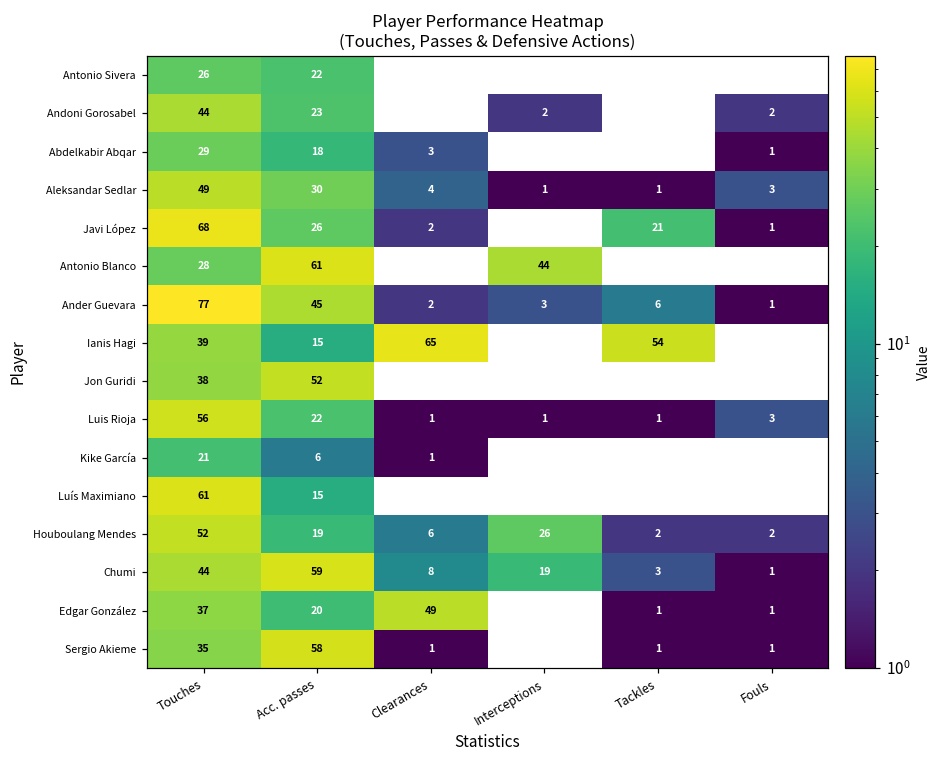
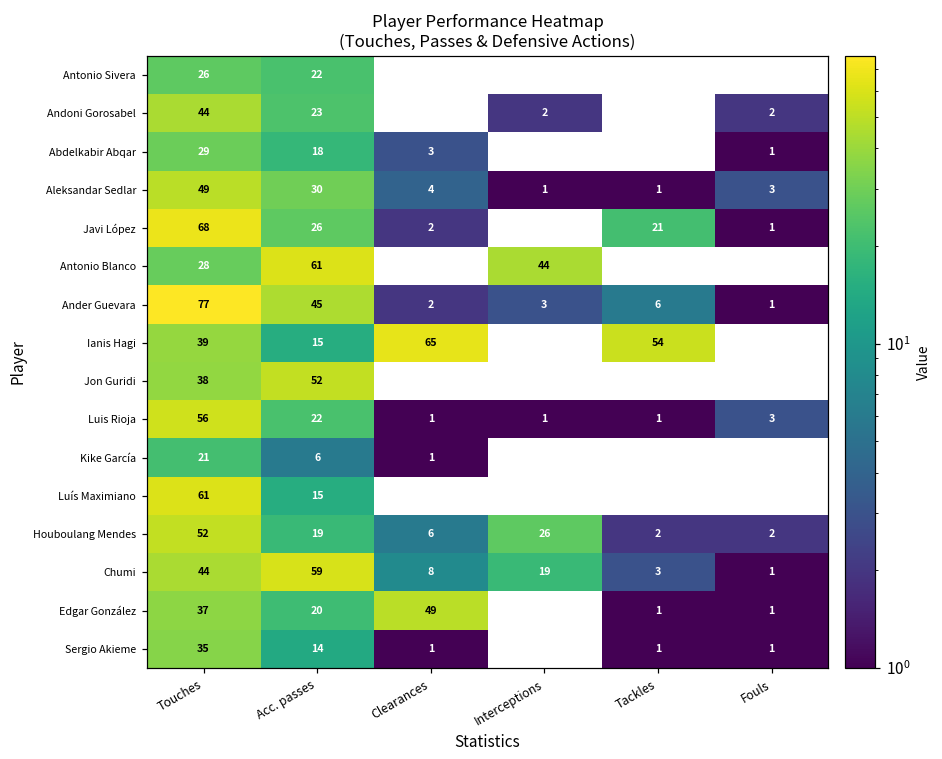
  {
    "Antonio Sivera": {
      "Touches": 26,
      "Acc. passes": 22
    },
    "Andoni Gorosabel": {
      "Touches": 44,
      "Acc. passes": 23,
      "Interceptions": 2,
      "Fouls": 2
    },
    "Abdelkabir Abqar": {
      "Touches": 29,
      "Acc. passes": 18,
      "Clearances": 3,
      "Fouls": 1
    },
    "Aleksandar Sedlar": {
      "Touches": 49,
      "Acc. passes": 30,
      "Clearances": 4,
      "Interceptions": 1,
      "Tackles": 1,
      "Fouls": 3
    },
    "Javi López": {
      "Touches": 68,
      "Acc. passes": 26,
      "Clearances": 2,
      "Tackles": 21,
      "Fouls": 1
    },
    "Antonio Blanco": {
      "Touches": 28,
      "Acc. passes": 61,
      "Interceptions": 44
    },
    "Ander Guevara": {
      "Touches": 77,
      "Acc. passes": 45,
      "Clearances": 2,
      "Interceptions": 3,
      "Tackles": 6,
      "Fouls": 1
    },
    "Ianis Hagi": {
      "Touches": 39,
      "Acc. passes": 15,
      "Clearances": 65,
      "Tackles": 54
    },
    "Jon Guridi": {
      "Touches": 38,
      "Acc. passes": 52
    },
    "Luis Rioja": {
      "Touches": 56,
      "Acc. passes": 22,
      "Clearances": 1,
      "Interceptions": 1,
      "Tackles": 1,
      "Fouls": 3
    },
    "Kike García": {
      "Touches": 21,
      "Acc. passes": 6,
      "Clearances": 1
    },
    "Luís Maximiano": {
      "Touches": 61,
      "Acc. passes": 15
    },
    "Houboulang Mendes": {
      "Touches": 52,
      "Acc. passes": 19,
      "Clearances": 6,
      "Interceptions": 26,
      "Tackles": 2,
      "Fouls": 2
    },
    "Chumi": {
      "Touches": 44,
      "Acc. passes": 59,
      "Clearances": 8,
      "Interceptions": 19,
      "Tackles": 3,
      "Fouls": 1
    },
    "Edgar González": {
      "Touches": 37,
      "Acc. passes": 20,
      "Clearances": 49,
      "Tackles": 1,
      "Fouls": 1
    },
    "Sergio Akieme": {
      "Touches": 35,
-     "Acc. passes": 58,
+     "Acc. passes": 14,
      "Clearances": 1,
      "Tackles": 1,
      "Fouls": 1
    }
  }
